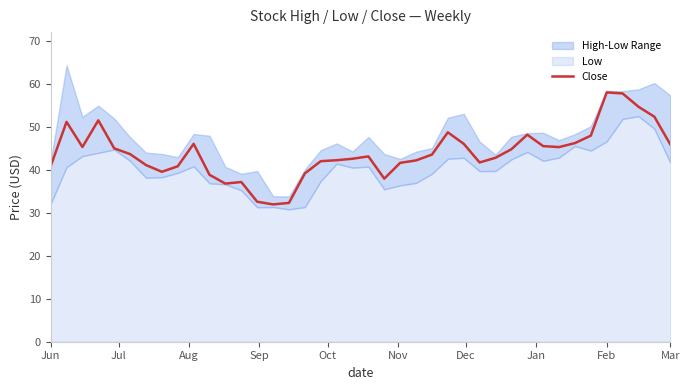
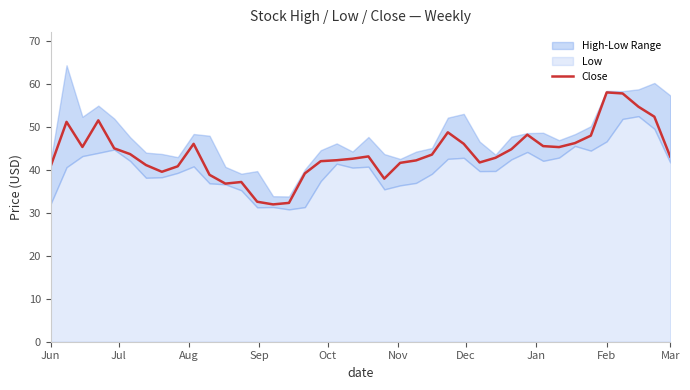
  {
    "Close": {
      "Jun": 41,
-     "Mar": 46
+     "Mar": 43
    }
  }
